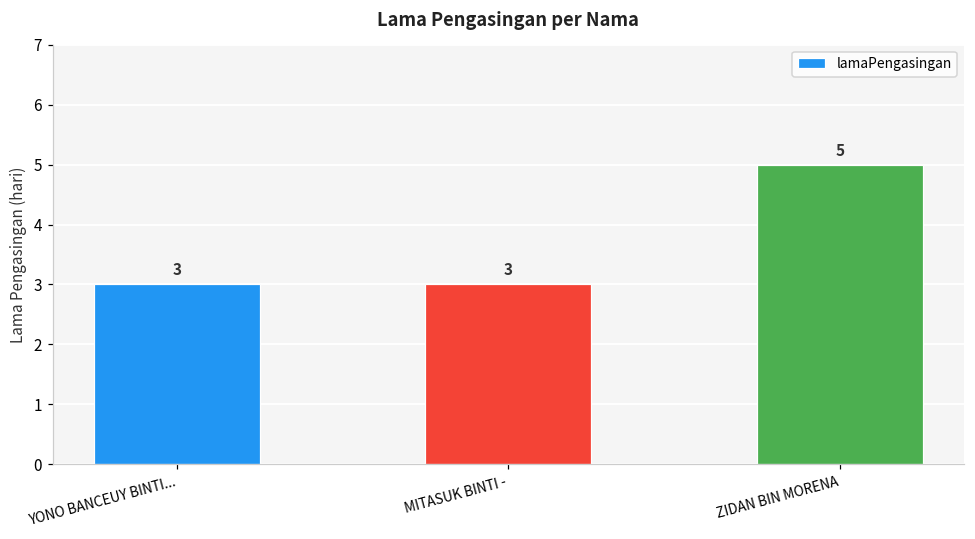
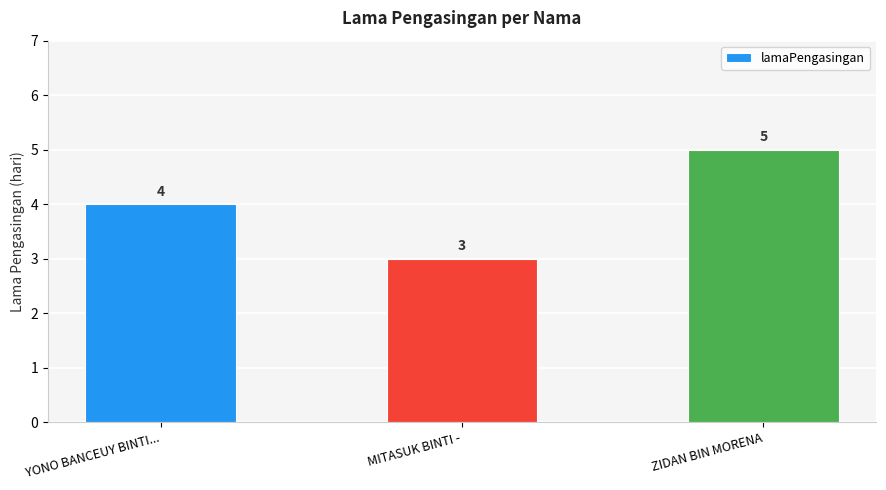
  {
-   "YONO BANCEUY BINTI...": 3,
+   "YONO BANCEUY BINTI...": 4,
    "MITASUK BINTI -": 3,
    "ZIDAN BIN MORENA": 5
  }
